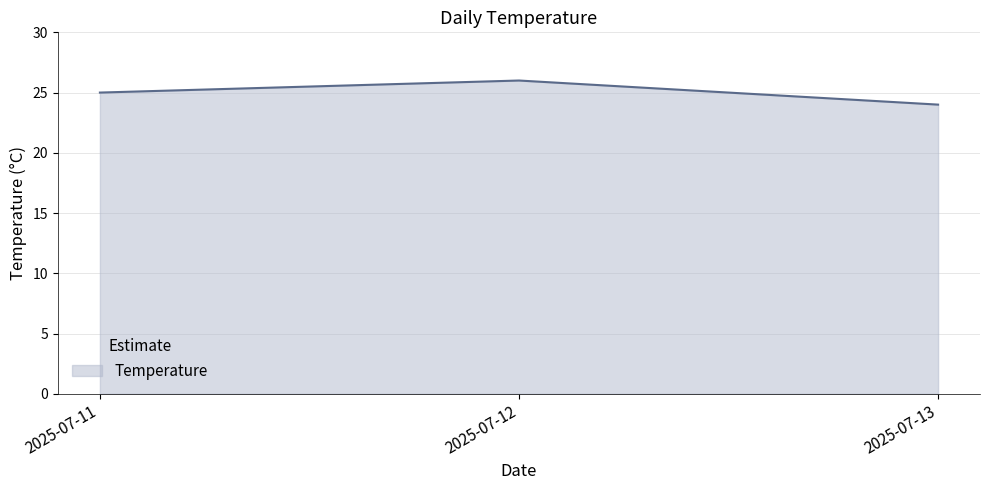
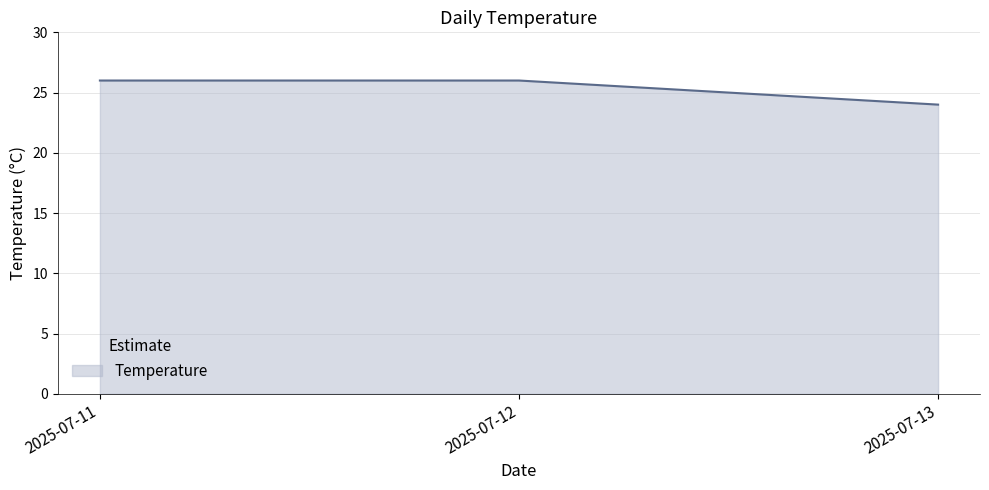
  {
-   "2025-07-11": 25,
+   "2025-07-11": 26,
    "2025-07-12": 26,
    "2025-07-13": 24
  }
